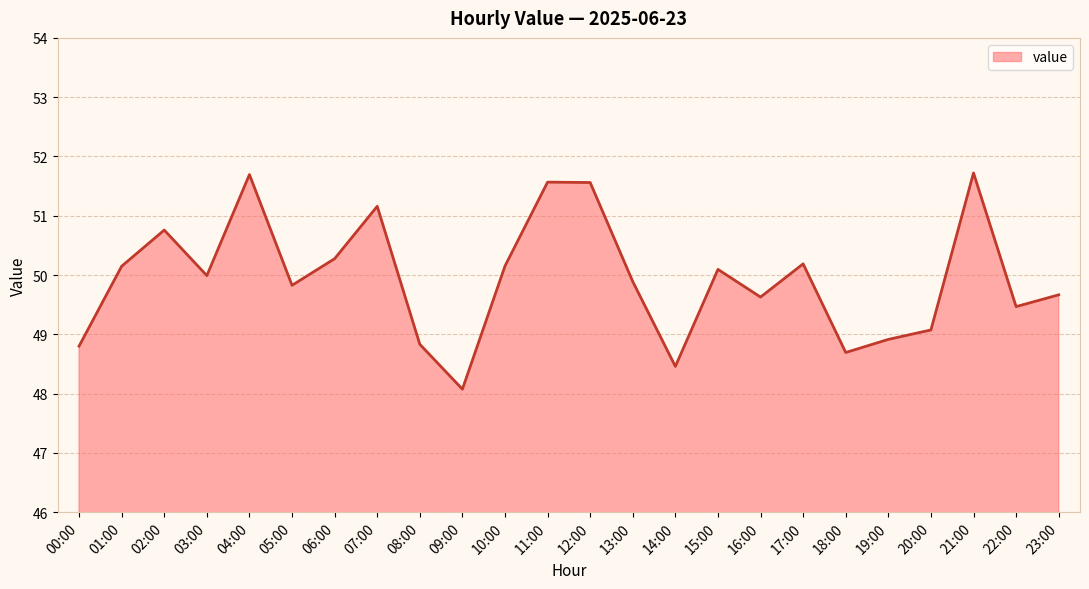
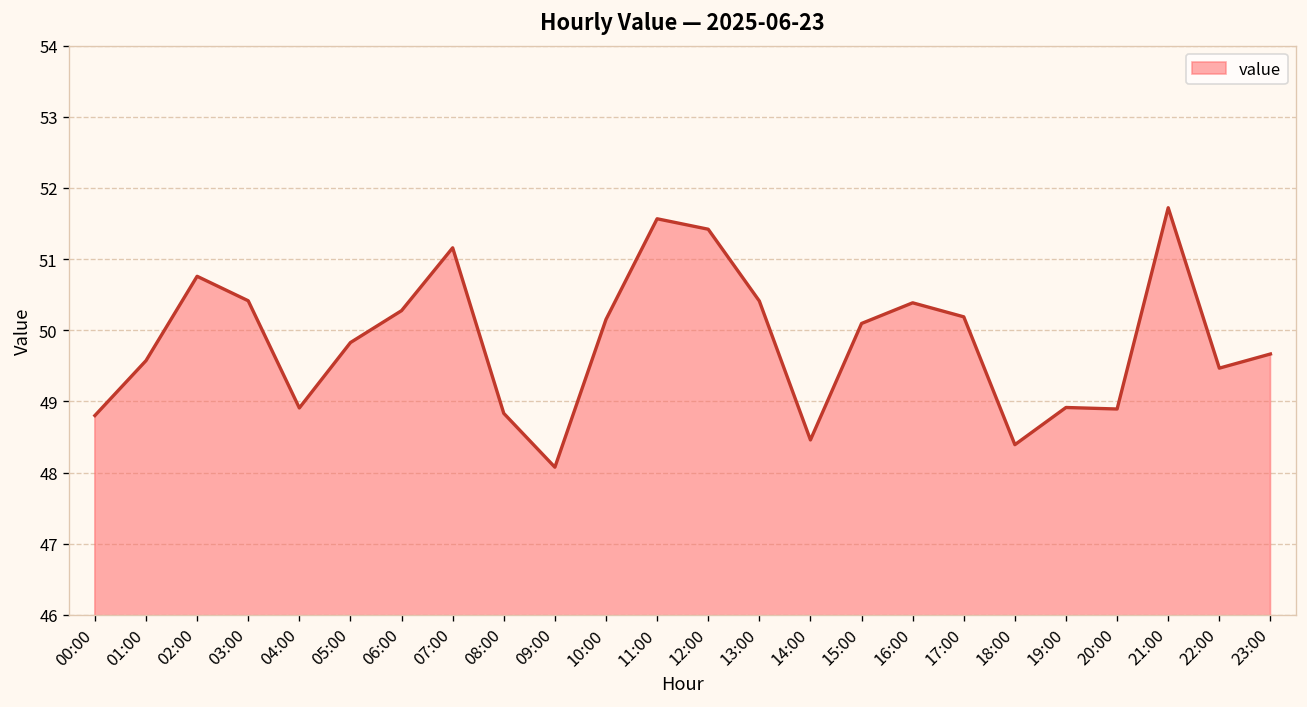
  {
    "00:00": 48.8,
-   "01:00": 50.1,
+   "01:00": 49.6,
    "02:00": 50.8,
-   "03:00": 50.0,
-   "04:00": 51.7,
+   "03:00": 50.4,
+   "04:00": 48.9,
    "05:00": 49.8,
    "06:00": 50.3,
    "07:00": 51.2,
    "08:00": 48.8,
    "09:00": 48.1,
    "10:00": 50.2,
    "11:00": 51.6,
-   "12:00": 51.6,
-   "13:00": 49.9,
+   "12:00": 51.4,
+   "13:00": 50.4,
    "14:00": 48.5,
    "15:00": 50.1,
-   "16:00": 49.6,
+   "16:00": 50.4,
    "17:00": 50.2,
-   "18:00": 48.7,
+   "18:00": 48.4,
    "19:00": 48.9,
-   "20:00": 49.1,
+   "20:00": 48.9,
    "21:00": 51.7,
    "22:00": 49.5,
    "23:00": 49.7
  }
